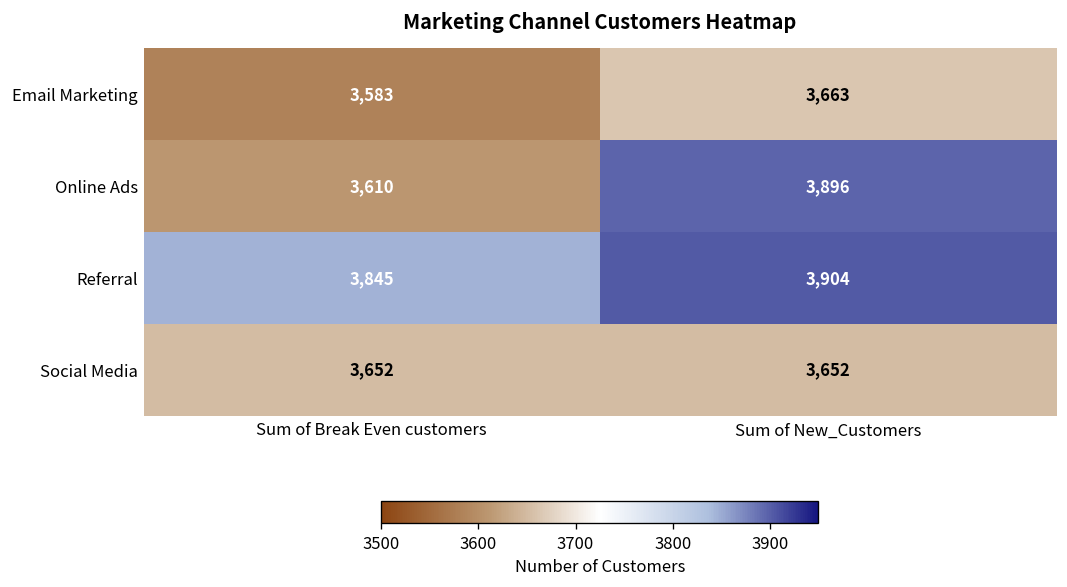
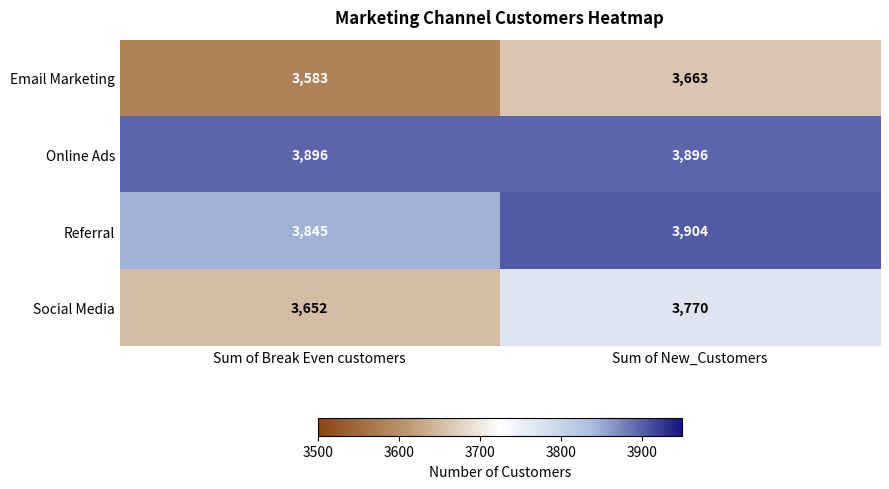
  {
    "Email Marketing": {
      "Sum of Break Even customers": "3,583",
      "Sum of New_Customers": "3,663"
    },
    "Online Ads": {
-     "Sum of Break Even customers": "3,610",
+     "Sum of Break Even customers": "3,896",
      "Sum of New_Customers": "3,896"
    },
    "Referral": {
      "Sum of Break Even customers": "3,845",
      "Sum of New_Customers": "3,904"
    },
    "Social Media": {
      "Sum of Break Even customers": "3,652",
-     "Sum of New_Customers": "3,652"
+     "Sum of New_Customers": "3,770"
    }
  }
